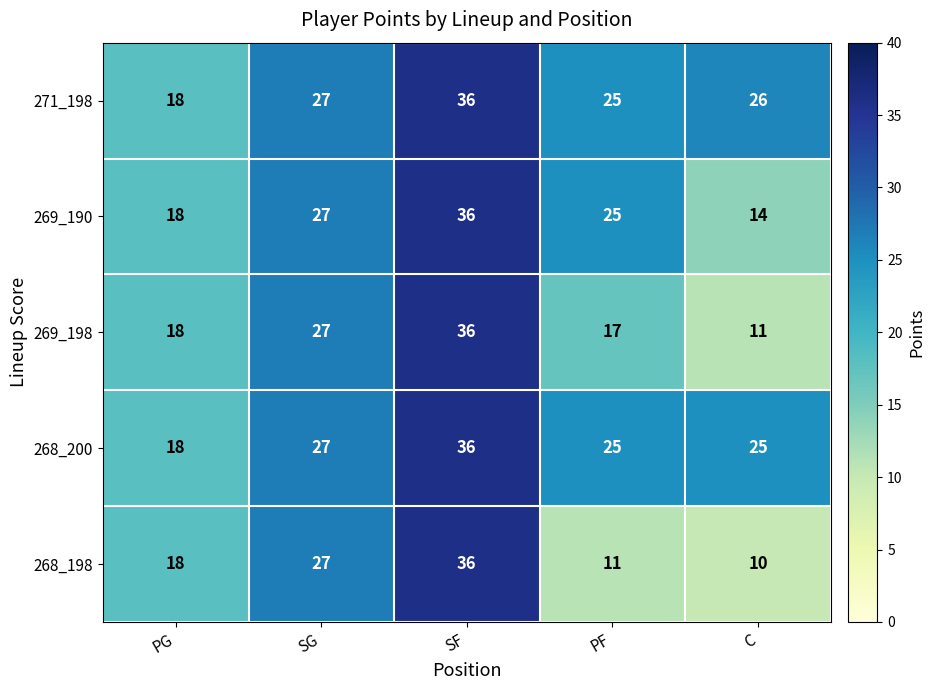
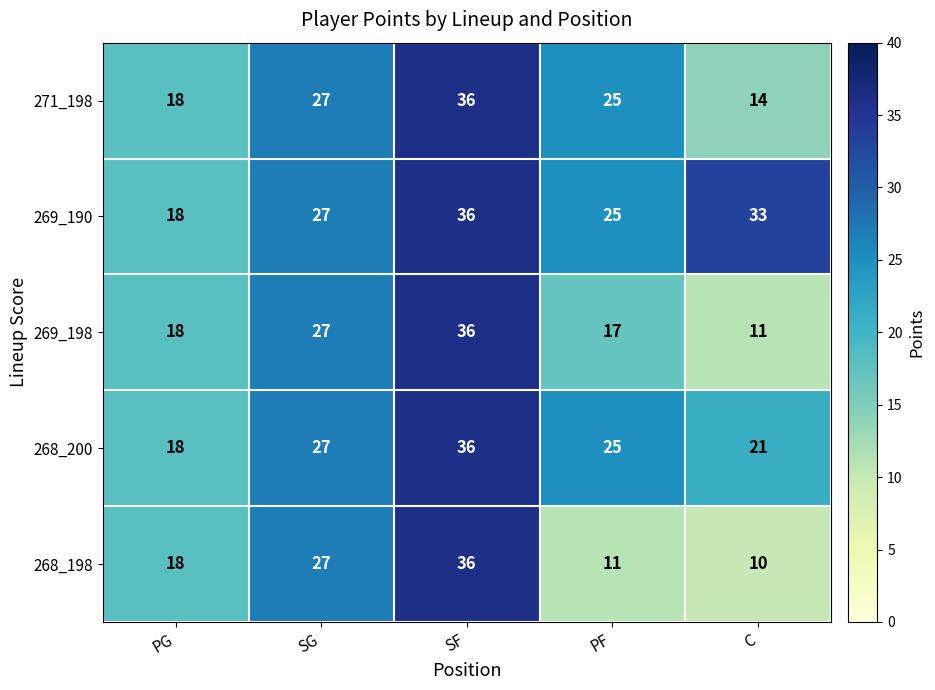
  {
    "271_198": {
      "PG": 18,
      "SG": 27,
      "SF": 36,
      "PF": 25,
-     "C": 26
+     "C": 14
    },
    "269_190": {
      "PG": 18,
      "SG": 27,
      "SF": 36,
      "PF": 25,
-     "C": 14
+     "C": 33
    },
    "269_198": {
      "PG": 18,
      "SG": 27,
      "SF": 36,
      "PF": 17,
      "C": 11
    },
    "268_200": {
      "PG": 18,
      "SG": 27,
      "SF": 36,
      "PF": 25,
-     "C": 25
+     "C": 21
    },
    "268_198": {
      "PG": 18,
      "SG": 27,
      "SF": 36,
      "PF": 11,
      "C": 10
    }
  }
